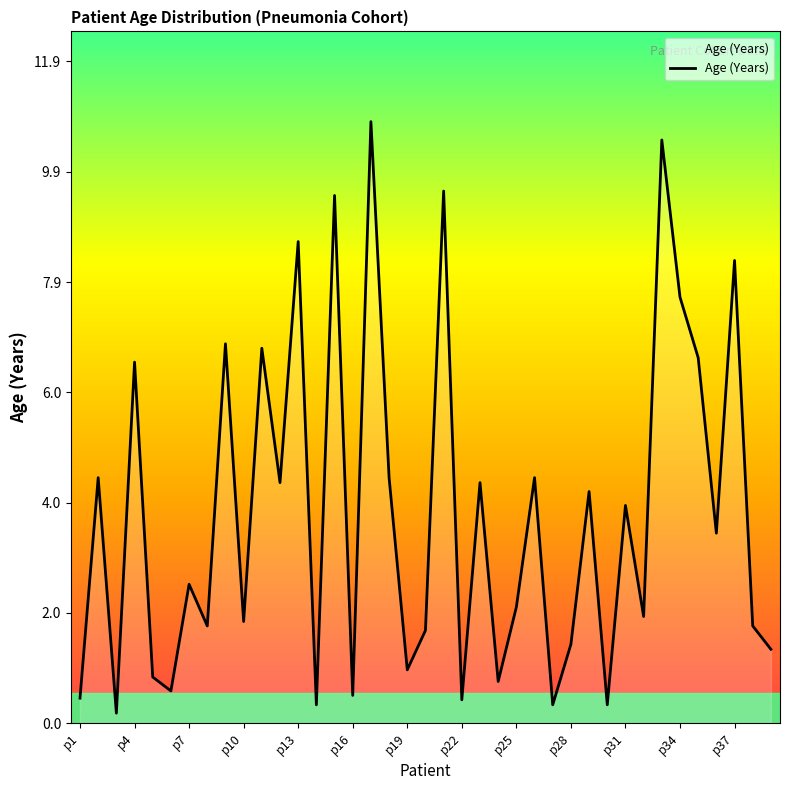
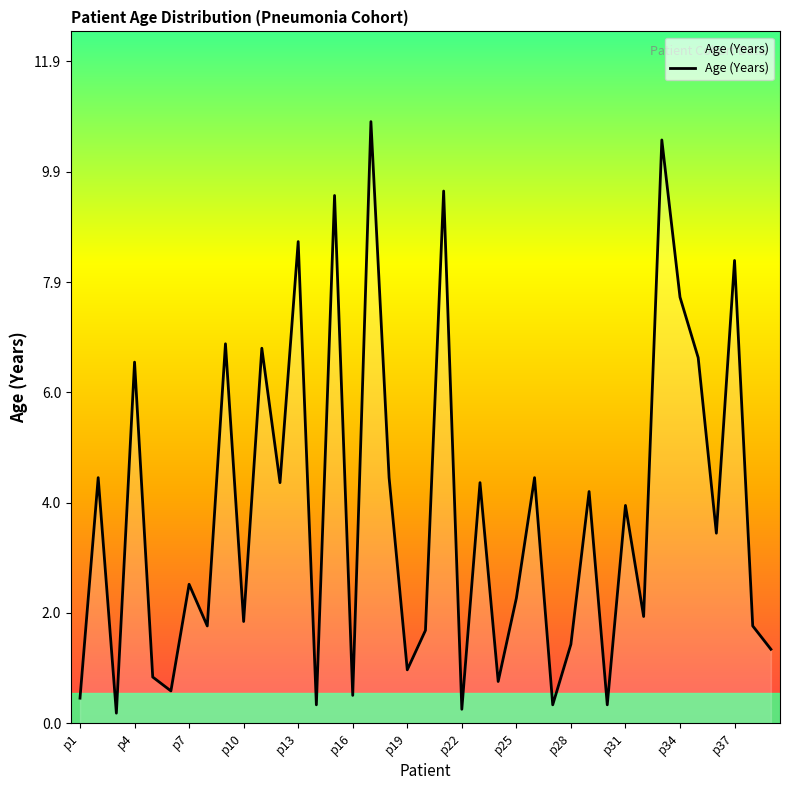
  {
    "Age (Years)": {
      "p1": 0.5,
      "p4": 6.5,
      "p7": 2.5,
      "p10": 1.8,
      "p13": 8.7,
      "p16": 0.5,
      "p19": 1.0,
-     "p22": 0.4,
-     "p25": 2.1,
+     "p22": 0.3,
+     "p25": 2.3,
      "p28": 1.4,
      "p31": 3.9,
      "p34": 7.7,
      "p37": 8.3
    }
  }
